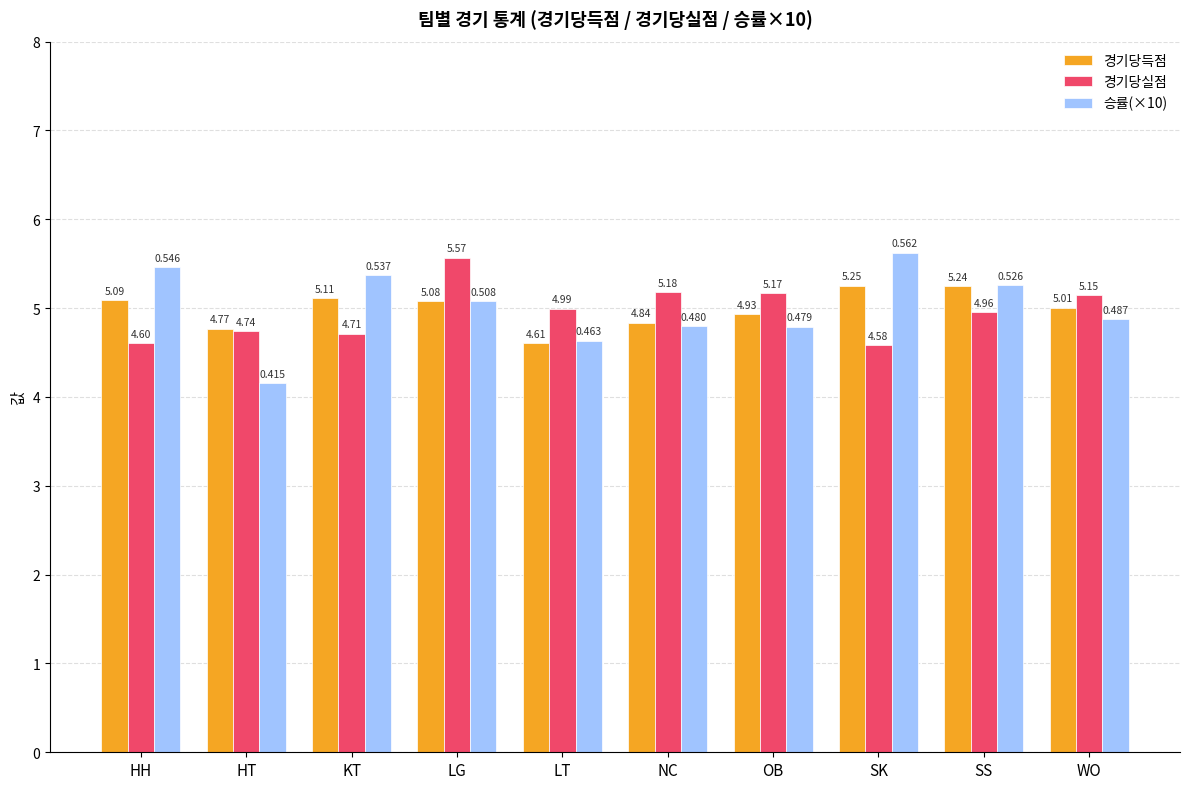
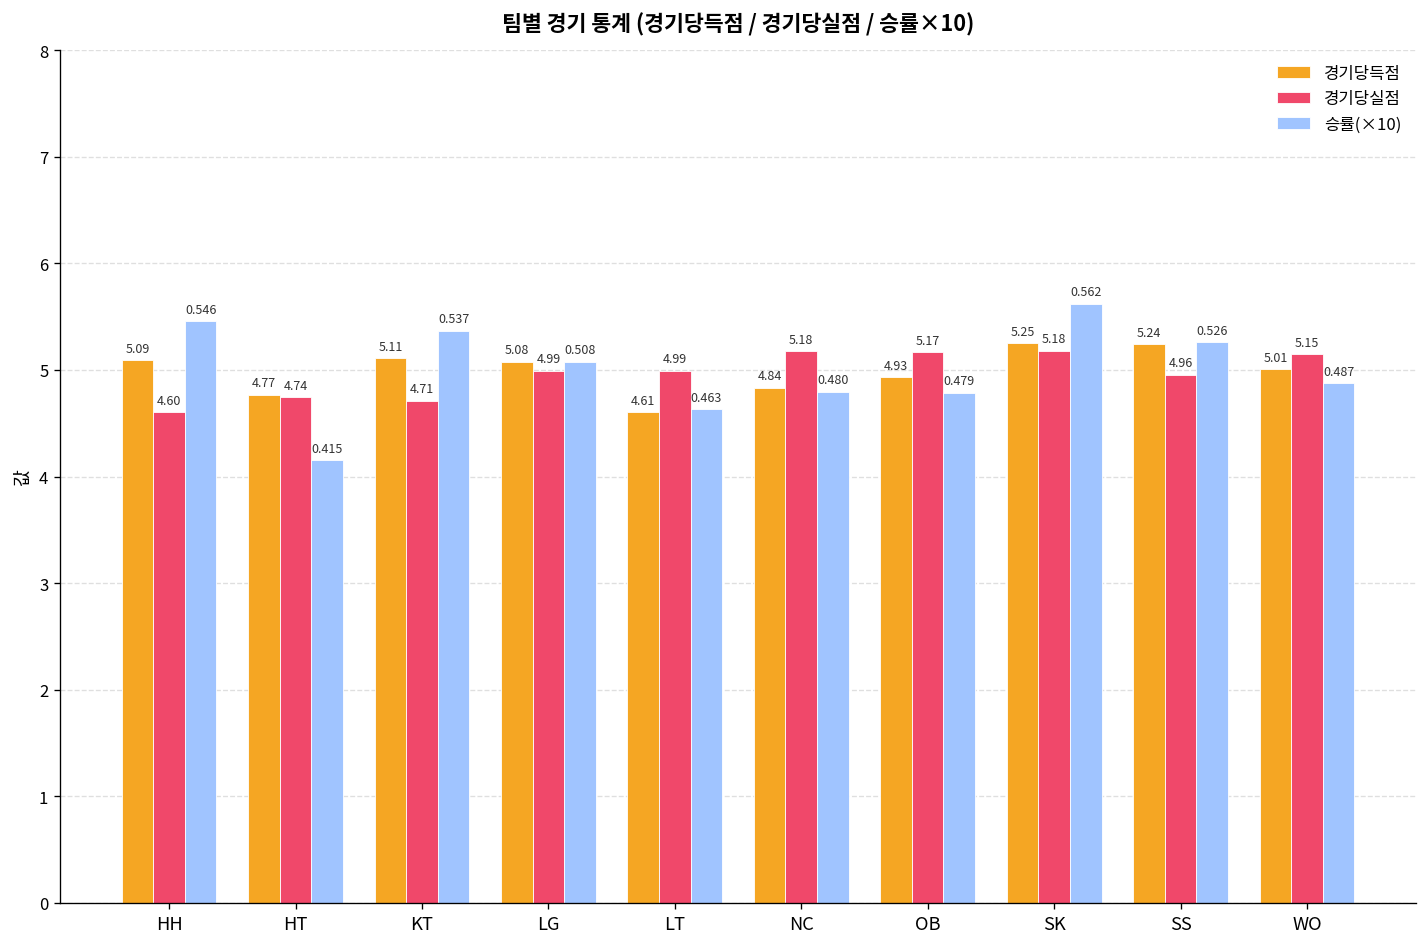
  {
    "경기당득점": {
      "HH": 5.09,
      "HT": 4.77,
      "KT": 5.11,
      "LG": 5.08,
      "LT": 4.61,
      "NC": 4.84,
      "OB": 4.93,
      "SK": 5.25,
      "SS": 5.24,
      "WO": 5.01
    },
    "경기당실점": {
      "HH": 4.60,
      "HT": 4.74,
      "KT": 4.71,
-     "LG": 5.57,
+     "LG": 4.99,
      "LT": 4.99,
      "NC": 5.18,
      "OB": 5.17,
-     "SK": 4.58,
+     "SK": 5.18,
      "SS": 4.96,
      "WO": 5.15
    }
  }
